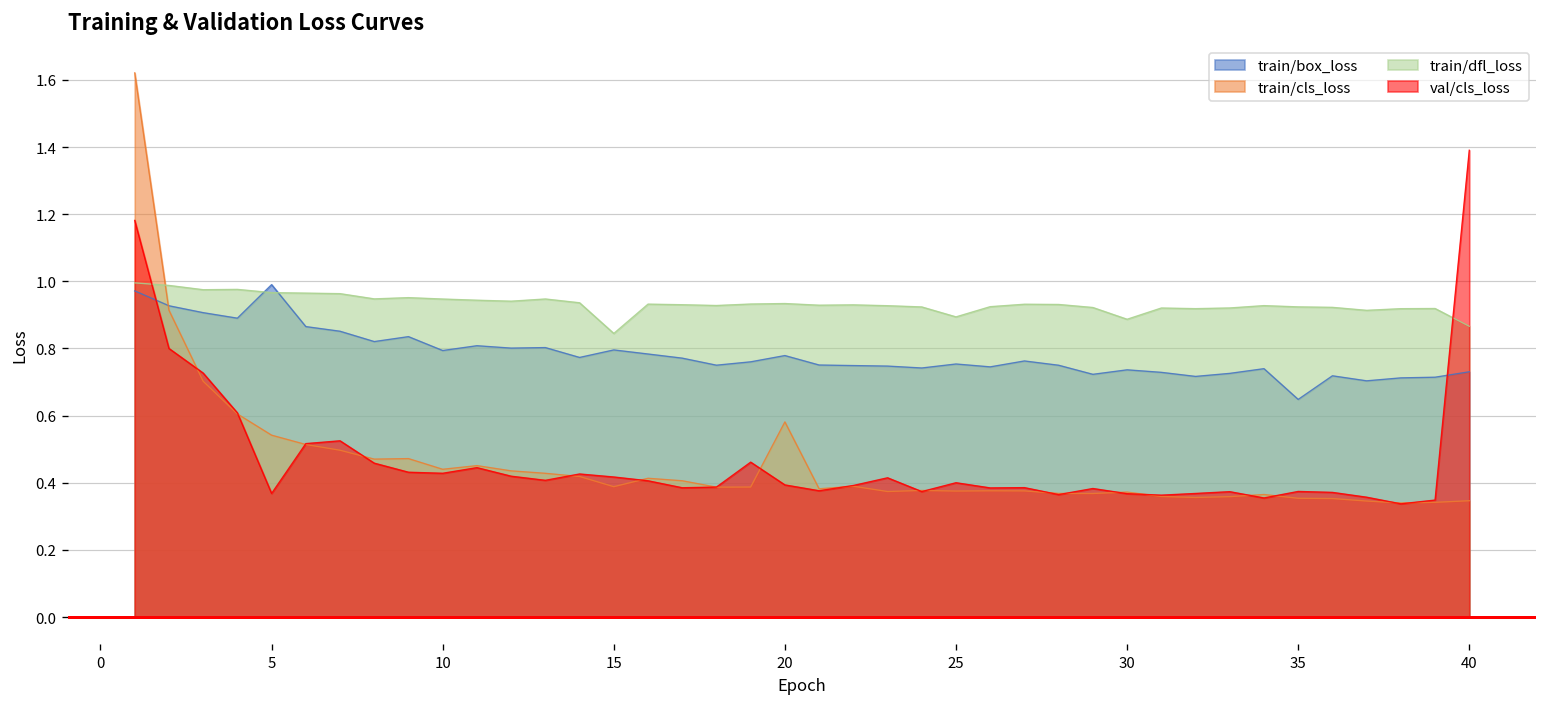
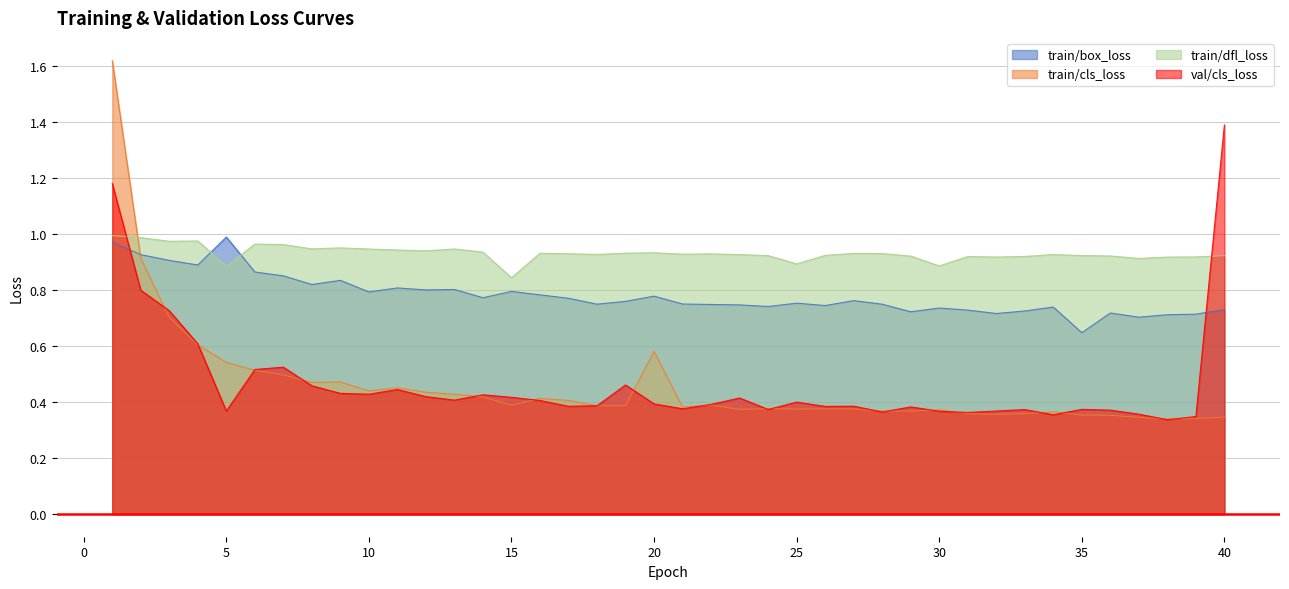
  {
    "train/box_loss": {
      "5": 0.99,
      "10": 0.79,
      "15": 0.80,
      "20": 0.78,
      "25": 0.75,
      "30": 0.74,
      "35": 0.65,
      "40": 0.73
    },
    "train/cls_loss": {
      "5": 0.54,
      "10": 0.44,
      "15": 0.39,
      "20": 0.58,
      "25": 0.38,
      "35": 0.35,
      "40": 0.35
    },
    "train/dfl_loss": {
-     "5": 0.97,
+     "5": 0.89,
      "10": 0.95,
      "15": 0.84,
      "20": 0.93,
      "25": 0.89,
      "30": 0.89,
      "35": 0.92,
-     "40": 0.87
+     "40": 0.92
    },
    "val/cls_loss": {
      "5": 0.37,
      "10": 0.43,
      "15": 0.42,
      "20": 0.39,
      "25": 0.40,
      "35": 0.37,
      "40": 1.39
    }
  }
